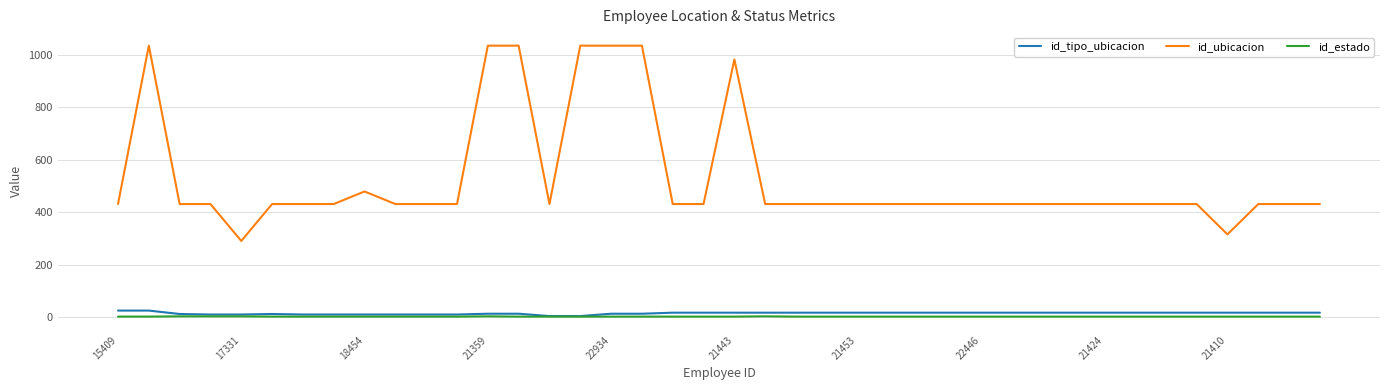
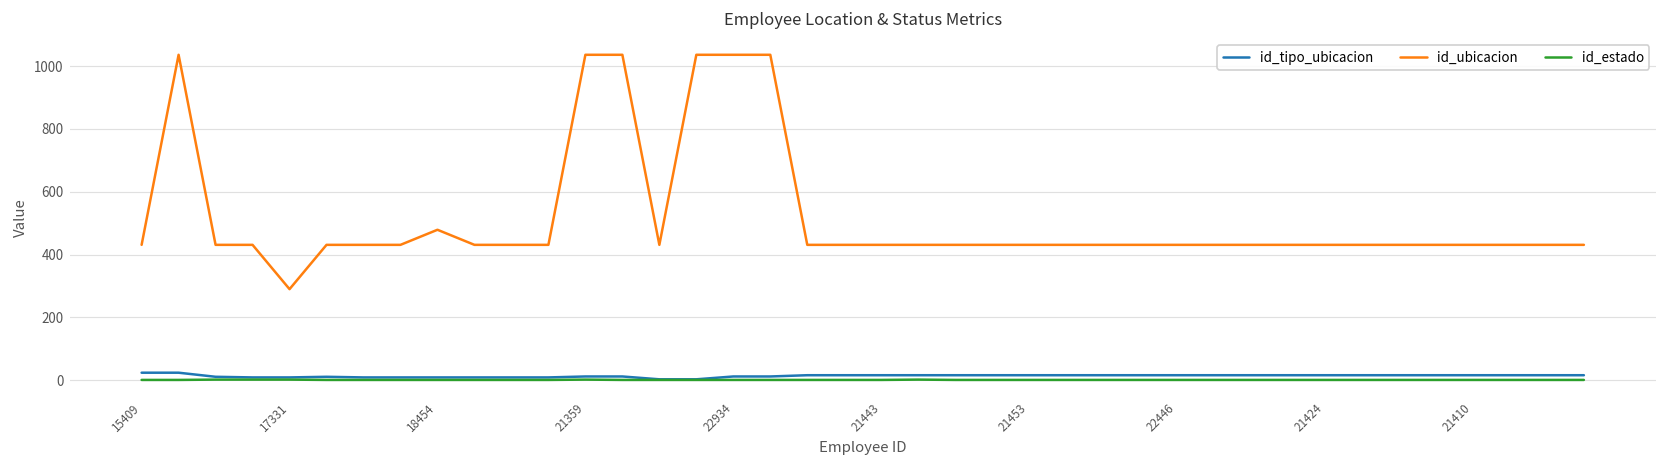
  {
    "id_tipo_ubicacion": {
      "15409": 20,
      "21359": 10,
      "22934": 10,
      "21443": 20,
      "21453": 20,
      "22446": 20,
      "21424": 20,
      "21410": 20
    },
    "id_ubicacion": {
      "15409": 430,
      "17331": 290,
      "18454": 480,
      "21359": 1040,
      "22934": 1040,
-     "21443": 980,
+     "21443": 430,
      "21453": 430,
      "22446": 430,
      "21424": 430,
-     "21410": 320
+     "21410": 430
    },
    "id_estado": {
      "15409": 0,
      "21359": 0,
      "22934": 0,
      "21443": 0,
      "21453": 0,
      "22446": 0,
      "21424": 0,
      "21410": 0
    }
  }
